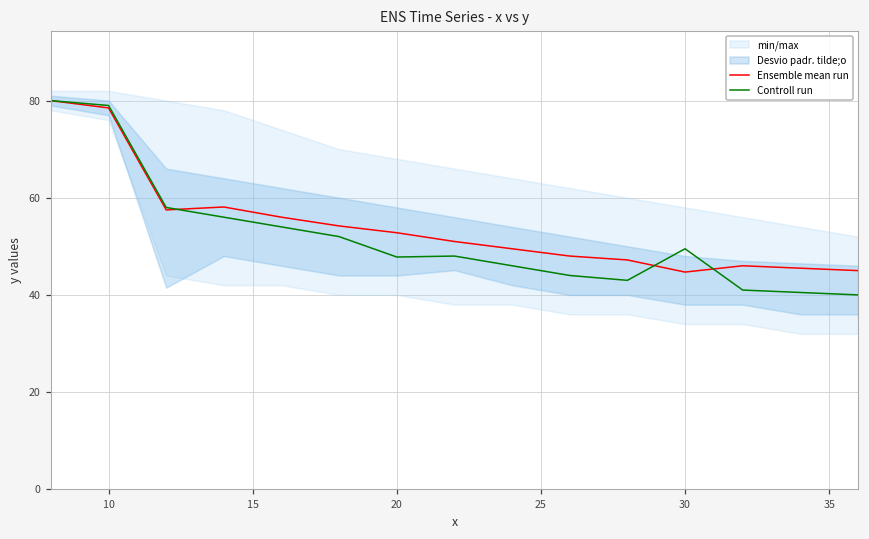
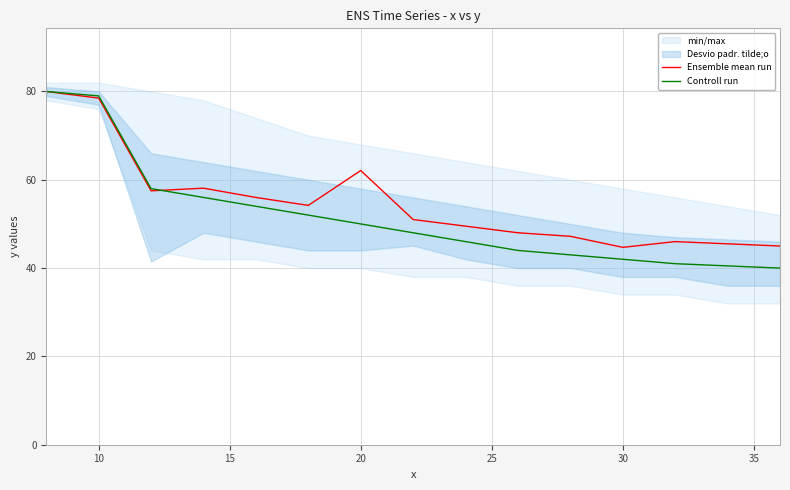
  {
    "Ensemble mean run": {
-     "20": 53,
+     "20": 62,
      "30": 45
    },
    "Controll run": {
-     "20": 48,
-     "30": 50
+     "20": 50,
+     "30": 42
    }
  }
